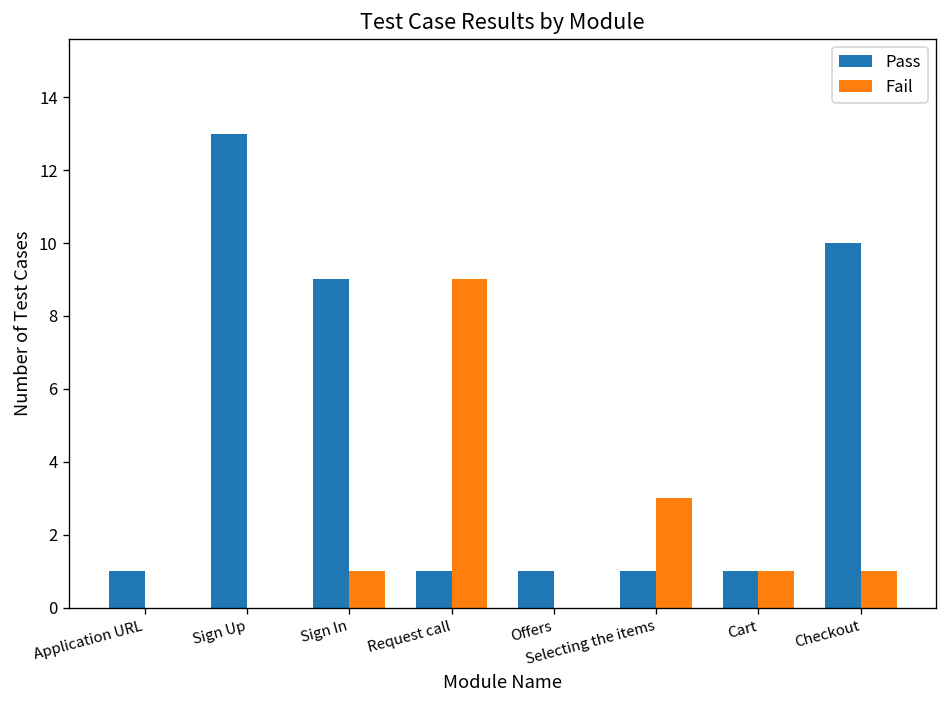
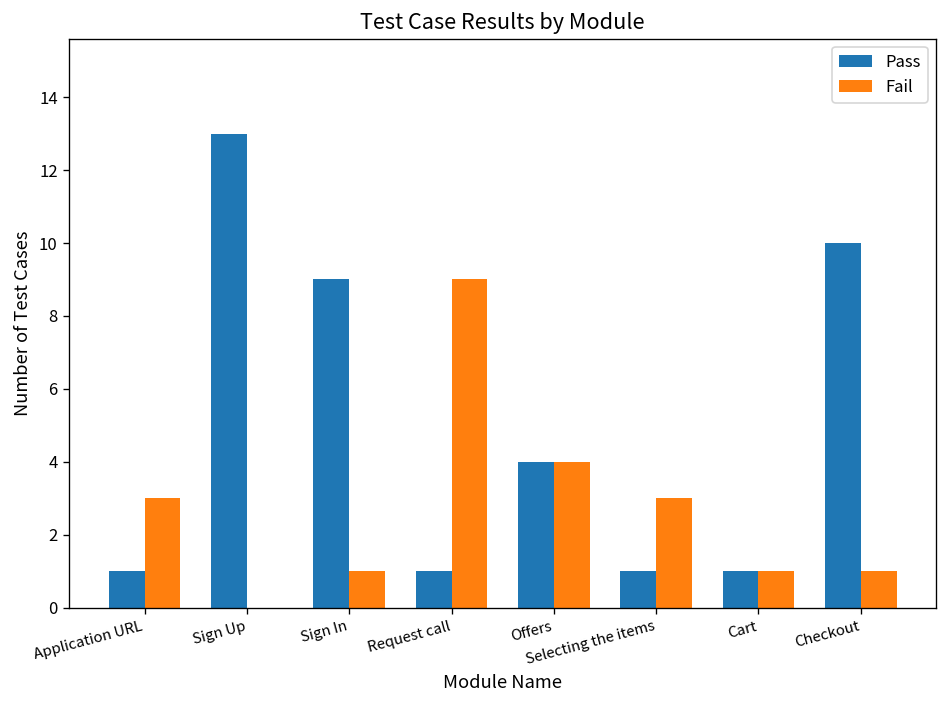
  {
    "Pass": {
      "Application URL": 1,
      "Sign Up": 13,
      "Sign In": 9,
      "Request call": 1,
-     "Offers": 1,
+     "Offers": 4,
      "Selecting the items": 1,
      "Cart": 1,
      "Checkout": 10
    },
    "Fail": {
-     "Application URL": 0,
+     "Application URL": 3,
      "Sign Up": 0,
      "Sign In": 1,
      "Request call": 9,
-     "Offers": 0,
+     "Offers": 4,
      "Selecting the items": 3,
      "Cart": 1,
      "Checkout": 1
    }
  }
